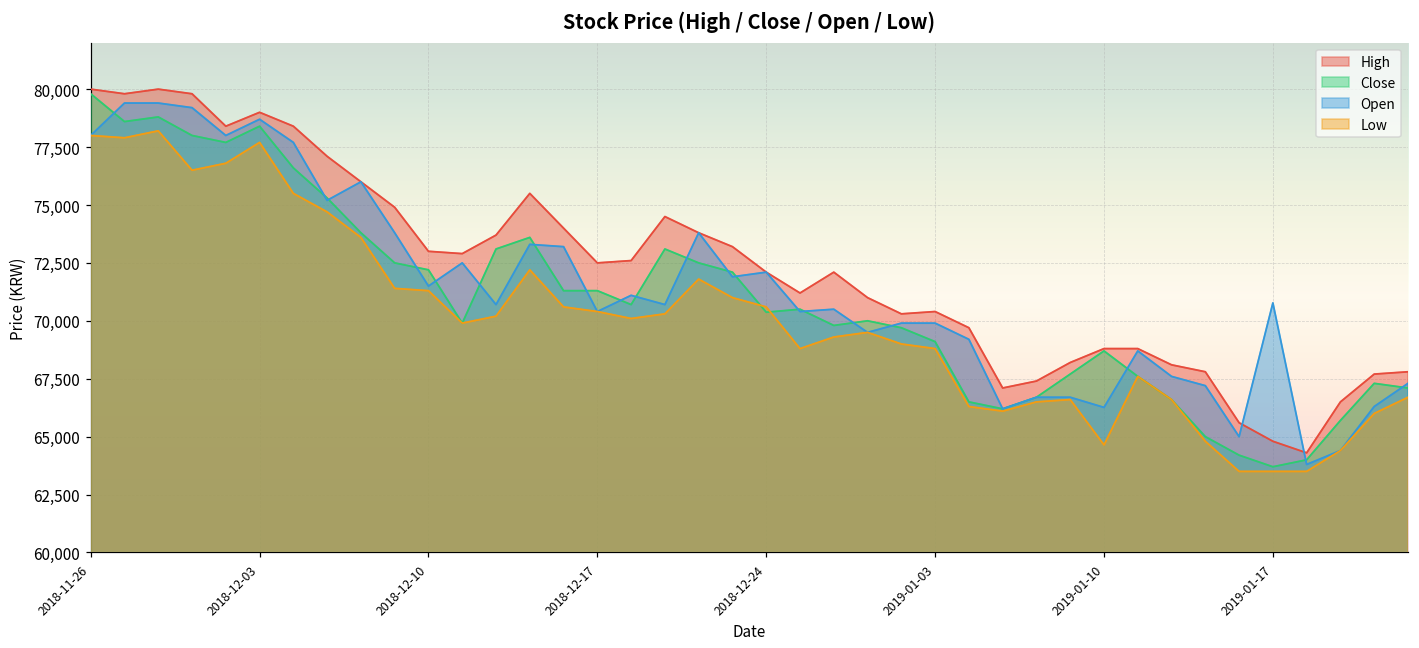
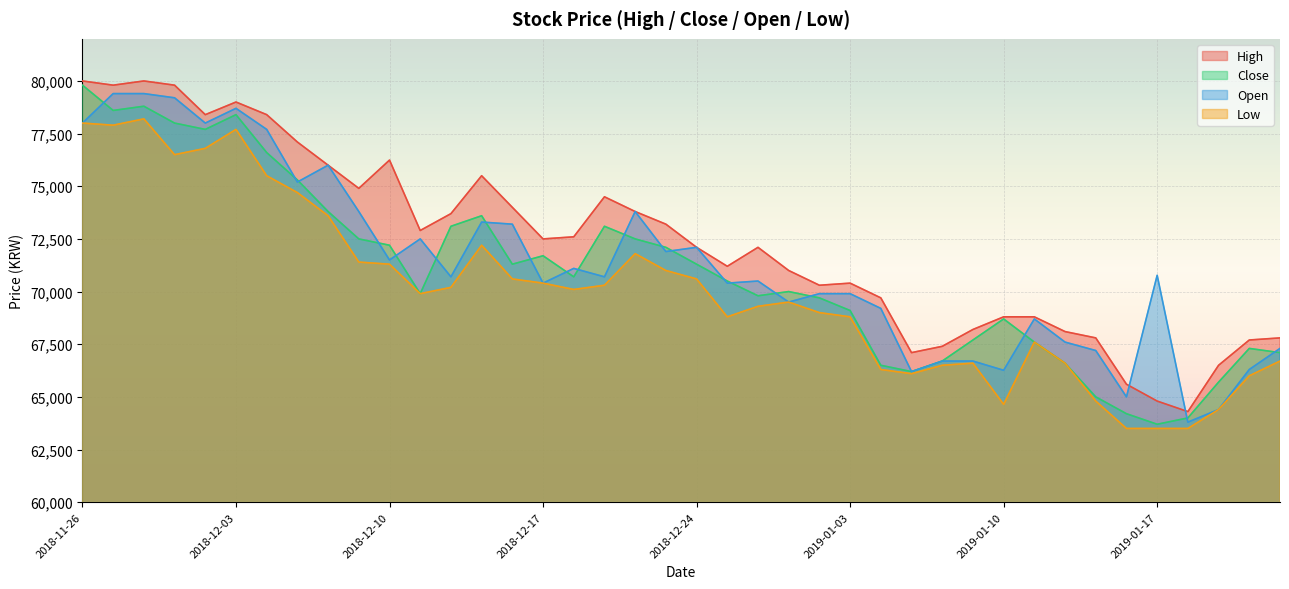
  {
    "High": {
      "2018-11-26": "80,000",
      "2018-12-03": "79,000",
-     "2018-12-10": "73,000",
+     "2018-12-10": "76,200",
      "2018-12-17": "72,500",
      "2019-01-03": "70,400",
      "2019-01-17": "64,800"
    },
    "Close": {
      "2018-11-26": "79,800",
      "2018-12-03": "78,400",
      "2018-12-10": "72,200",
-     "2018-12-17": "71,300",
-     "2018-12-24": "70,400",
+     "2018-12-17": "71,700",
+     "2018-12-24": "71,300",
      "2019-01-03": "69,100",
      "2019-01-17": "63,700"
    },
    "Open": {
      "2018-12-03": "78,700",
      "2018-12-10": "71,500",
      "2019-01-03": "69,900",
      "2019-01-10": "66,300",
      "2019-01-17": "70,800"
    },
    "Low": {
      "2018-12-03": "77,700",
      "2018-12-10": "71,300",
      "2018-12-24": "70,600",
      "2019-01-03": "68,800",
      "2019-01-10": "64,600",
      "2019-01-17": "63,500"
    }
  }
